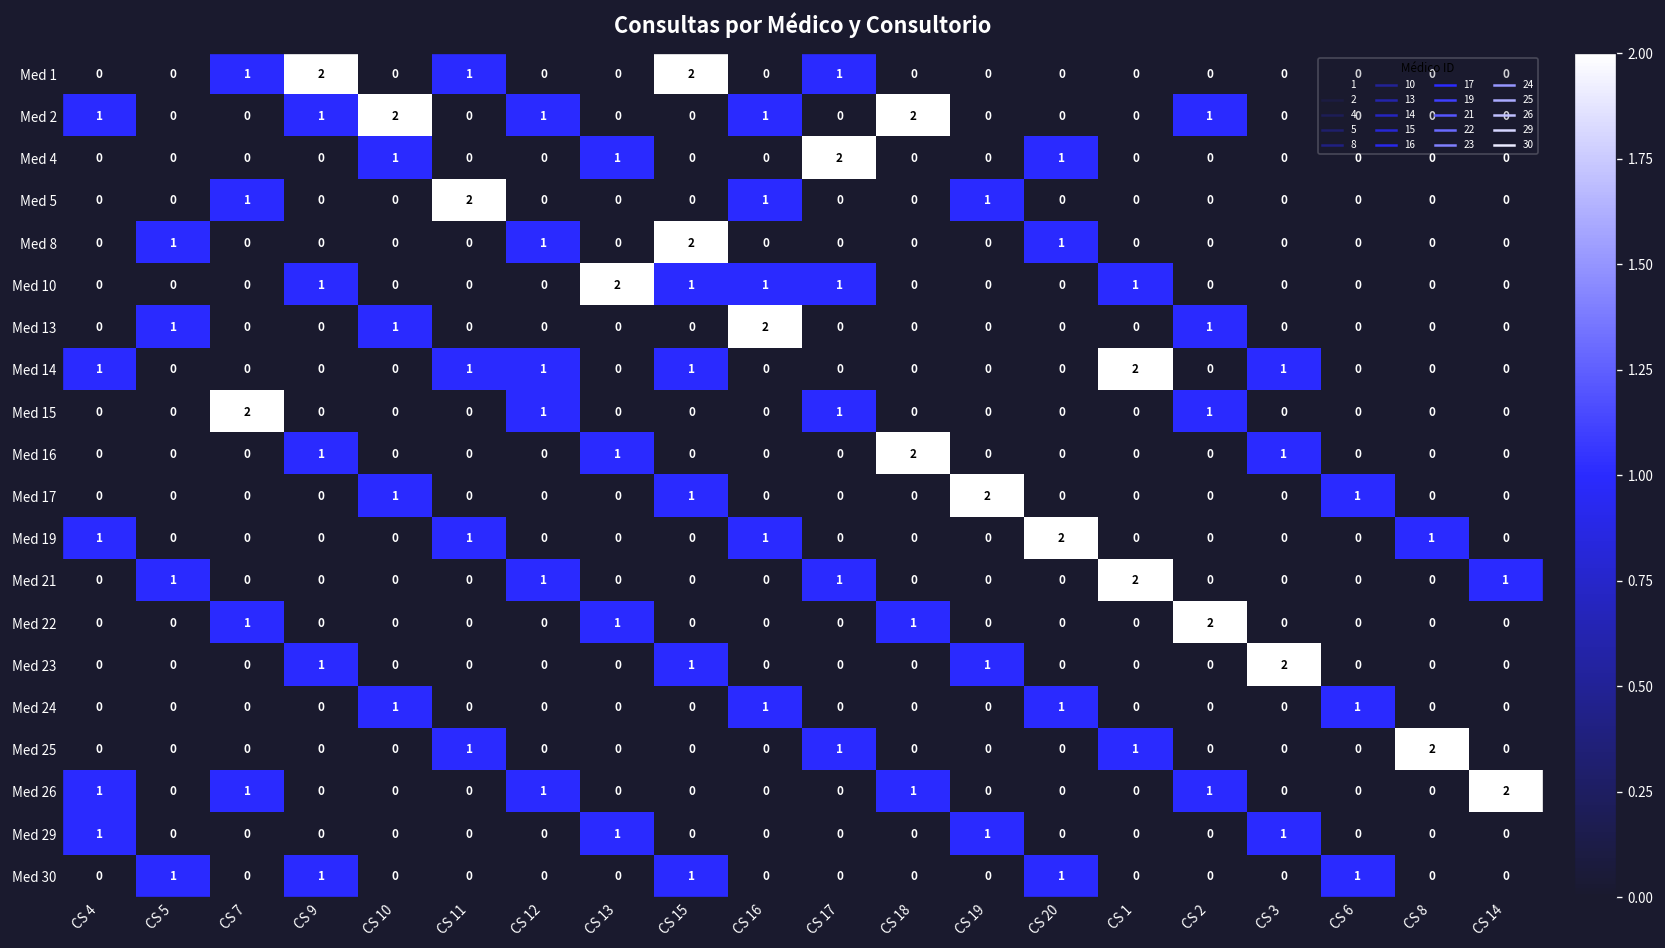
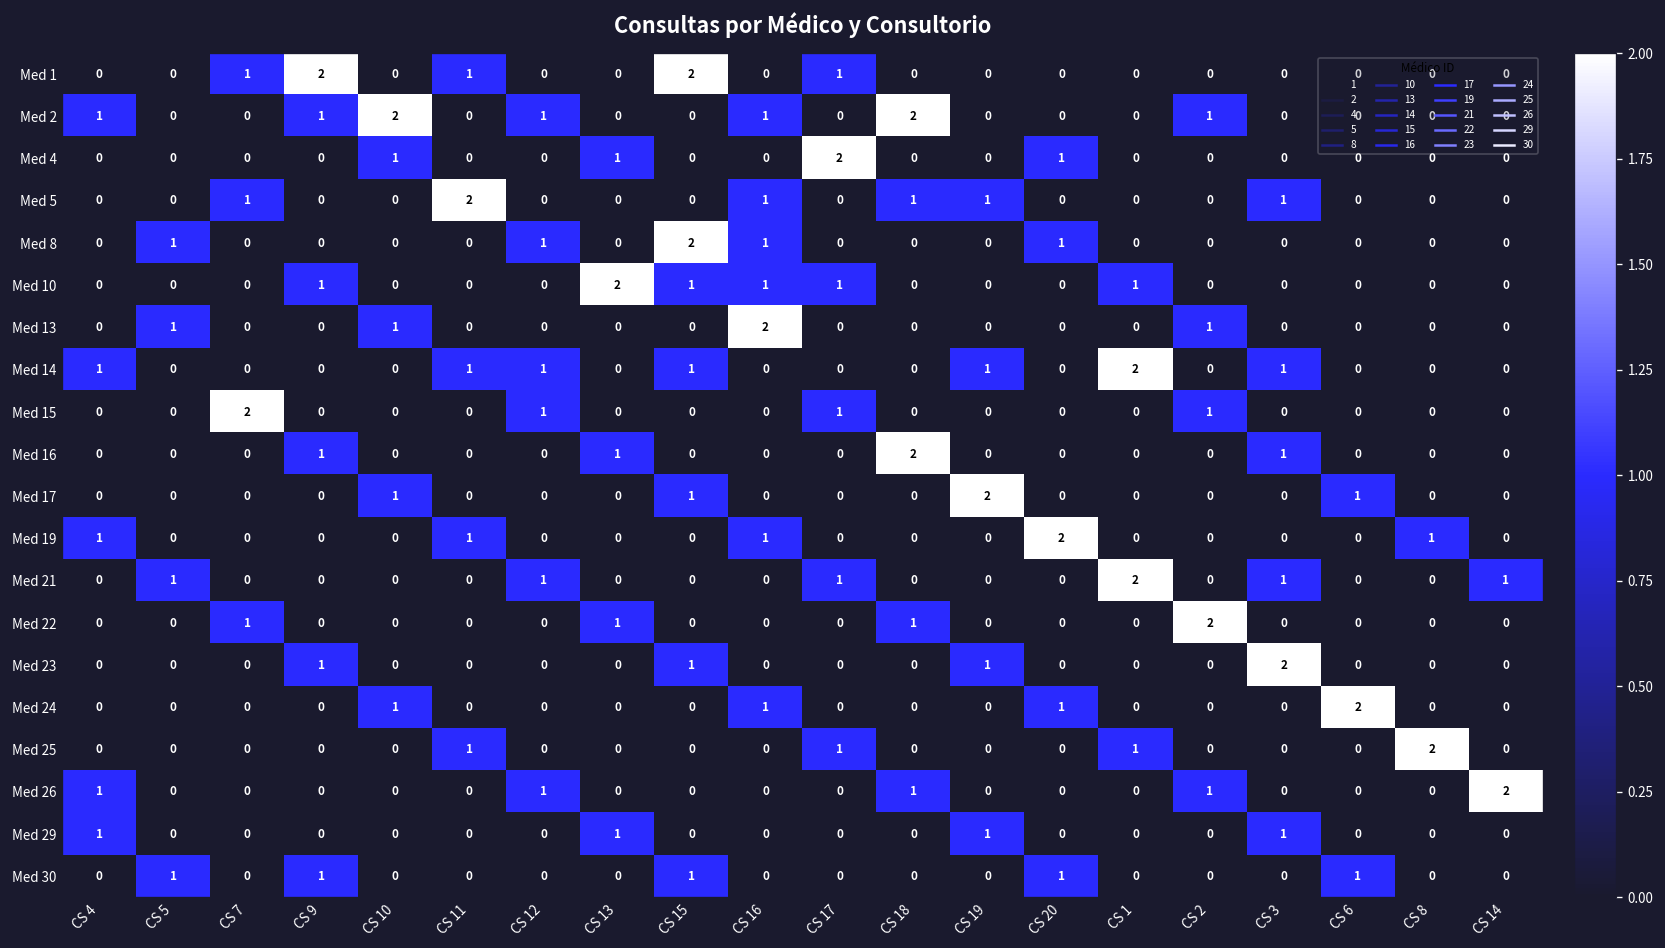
  {
    "Med 5": {
      "CS 4": 0,
      "CS 5": 0,
      "CS 7": 1,
      "CS 9": 0,
      "CS 10": 0,
      "CS 11": 2,
      "CS 12": 0,
      "CS 13": 0,
      "CS 15": 0,
      "CS 16": 1,
      "CS 17": 0,
-     "CS 18": 0,
+     "CS 18": 1,
      "CS 19": 1,
      "CS 20": 0,
      "CS 1": 0,
      "CS 2": 0,
-     "CS 3": 0,
+     "CS 3": 1,
      "CS 6": 0,
      "CS 8": 0,
      "CS 14": 0
    },
    "Med 8": {
      "CS 4": 0,
      "CS 5": 1,
      "CS 7": 0,
      "CS 9": 0,
      "CS 10": 0,
      "CS 11": 0,
      "CS 12": 1,
      "CS 13": 0,
      "CS 15": 2,
-     "CS 16": 0,
+     "CS 16": 1,
      "CS 17": 0,
      "CS 18": 0,
      "CS 19": 0,
      "CS 20": 1,
      "CS 1": 0,
      "CS 2": 0,
      "CS 3": 0,
      "CS 6": 0,
      "CS 8": 0,
      "CS 14": 0
    },
    "Med 14": {
      "CS 4": 1,
      "CS 5": 0,
      "CS 7": 0,
      "CS 9": 0,
      "CS 10": 0,
      "CS 11": 1,
      "CS 12": 1,
      "CS 13": 0,
      "CS 15": 1,
      "CS 16": 0,
      "CS 17": 0,
      "CS 18": 0,
-     "CS 19": 0,
+     "CS 19": 1,
      "CS 20": 0,
      "CS 1": 2,
      "CS 2": 0,
      "CS 3": 1,
      "CS 6": 0,
      "CS 8": 0,
      "CS 14": 0
    },
    "Med 21": {
      "CS 4": 0,
      "CS 5": 1,
      "CS 7": 0,
      "CS 9": 0,
      "CS 10": 0,
      "CS 11": 0,
      "CS 12": 1,
      "CS 13": 0,
      "CS 15": 0,
      "CS 16": 0,
      "CS 17": 1,
      "CS 18": 0,
      "CS 19": 0,
      "CS 20": 0,
      "CS 1": 2,
      "CS 2": 0,
-     "CS 3": 0,
+     "CS 3": 1,
      "CS 6": 0,
      "CS 8": 0,
      "CS 14": 1
    },
    "Med 24": {
      "CS 4": 0,
      "CS 5": 0,
      "CS 7": 0,
      "CS 9": 0,
      "CS 10": 1,
      "CS 11": 0,
      "CS 12": 0,
      "CS 13": 0,
      "CS 15": 0,
      "CS 16": 1,
      "CS 17": 0,
      "CS 18": 0,
      "CS 19": 0,
      "CS 20": 1,
      "CS 1": 0,
      "CS 2": 0,
      "CS 3": 0,
-     "CS 6": 1,
+     "CS 6": 2,
      "CS 8": 0,
      "CS 14": 0
    },
    "Med 26": {
      "CS 4": 1,
      "CS 5": 0,
-     "CS 7": 1,
+     "CS 7": 0,
      "CS 9": 0,
      "CS 10": 0,
      "CS 11": 0,
      "CS 12": 1,
      "CS 13": 0,
      "CS 15": 0,
      "CS 16": 0,
      "CS 17": 0,
      "CS 18": 1,
      "CS 19": 0,
      "CS 20": 0,
      "CS 1": 0,
      "CS 2": 1,
      "CS 3": 0,
      "CS 6": 0,
      "CS 8": 0,
      "CS 14": 2
    }
  }
